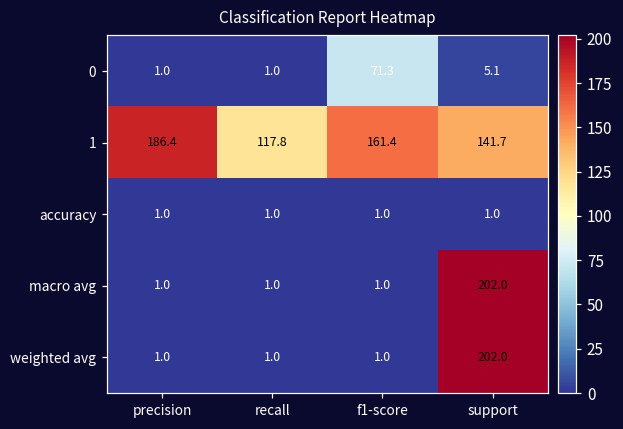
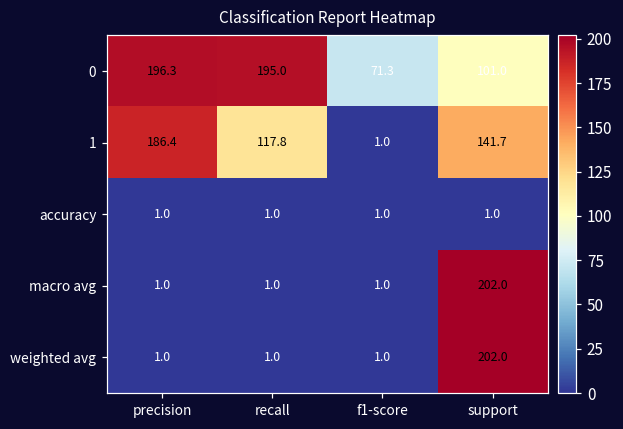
  {
    "0": {
-     "precision": 1.0,
-     "recall": 1.0,
+     "precision": 196.3,
+     "recall": 195.0,
      "f1-score": 71.3,
-     "support": 5.1
+     "support": 101.0
    },
    "1": {
      "precision": 186.4,
      "recall": 117.8,
-     "f1-score": 161.4,
+     "f1-score": 1.0,
      "support": 141.7
    },
    "accuracy": {
      "precision": 1.0,
      "recall": 1.0,
      "f1-score": 1.0,
      "support": 1.0
    },
    "macro avg": {
      "precision": 1.0,
      "recall": 1.0,
      "f1-score": 1.0,
      "support": 202.0
    },
    "weighted avg": {
      "precision": 1.0,
      "recall": 1.0,
      "f1-score": 1.0,
      "support": 202.0
    }
  }
